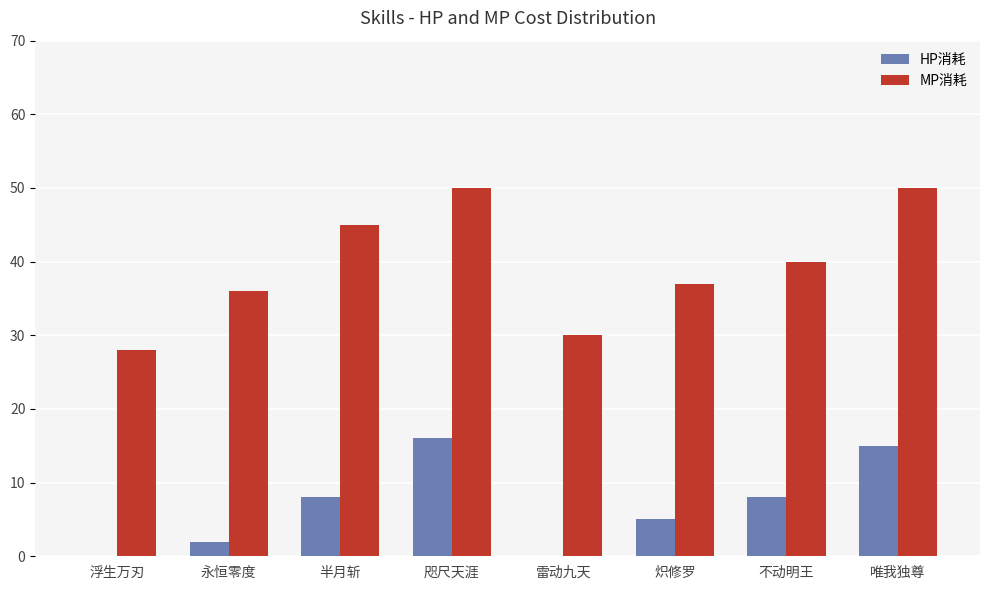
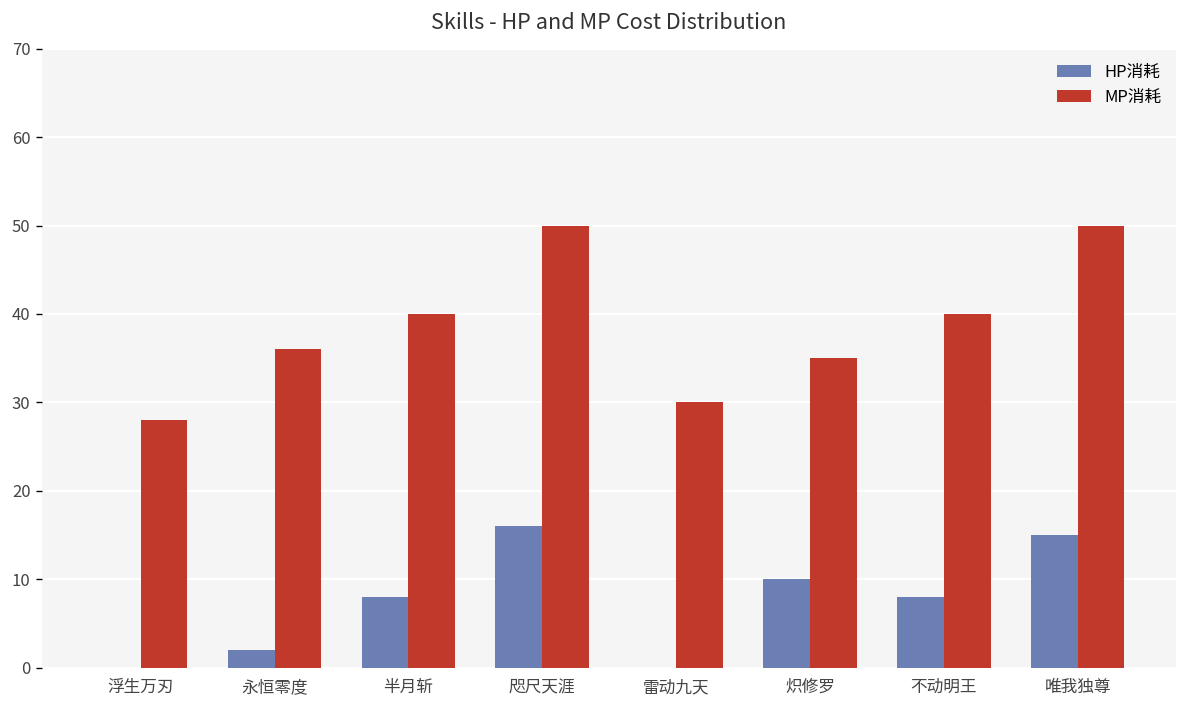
  {
    "HP消耗": {
      "浮生万刃": 0,
      "永恒零度": 2,
      "半月斩": 8,
      "咫尺天涯": 16,
      "雷动九天": 0,
-     "炽修罗": 5,
+     "炽修罗": 10,
      "不动明王": 8,
      "唯我独尊": 15
    },
    "MP消耗": {
      "浮生万刃": 28,
      "永恒零度": 36,
-     "半月斩": 45,
+     "半月斩": 40,
      "咫尺天涯": 50,
      "雷动九天": 30,
-     "炽修罗": 37,
+     "炽修罗": 35,
      "不动明王": 40,
      "唯我独尊": 50
    }
  }
